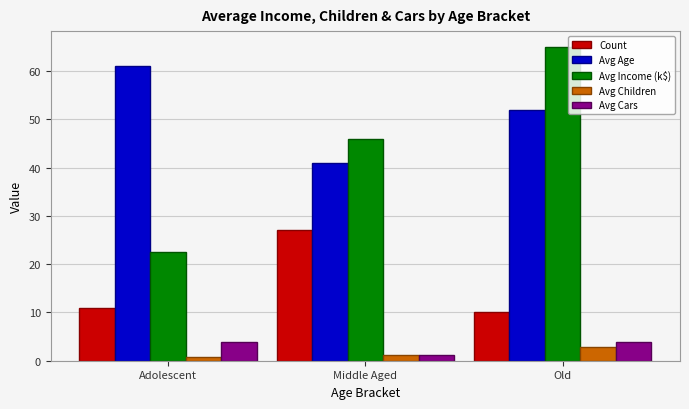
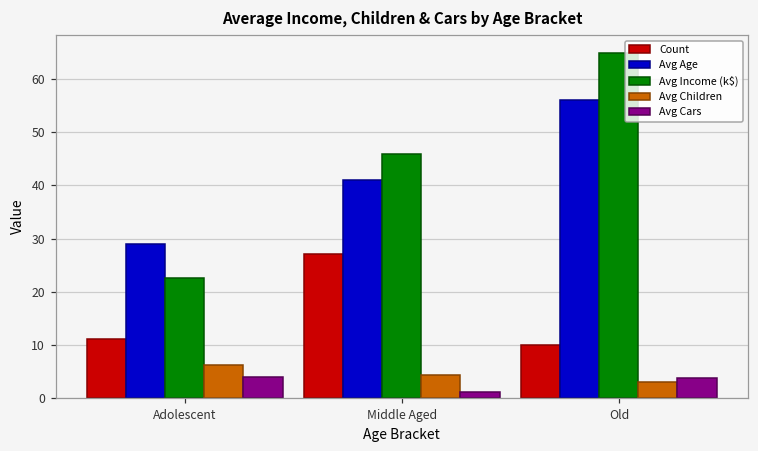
  {
    "Count": {
      "Adolescent": 11,
      "Middle Aged": 27,
      "Old": 10
    },
    "Avg Age": {
-     "Adolescent": 61,
+     "Adolescent": 29,
      "Middle Aged": 41,
-     "Old": 52
+     "Old": 56
    },
    "Avg Income (k$)": {
      "Adolescent": 23,
      "Middle Aged": 46,
      "Old": 65
    },
    "Avg Children": {
-     "Adolescent": 1,
-     "Middle Aged": 1,
+     "Adolescent": 6,
+     "Middle Aged": 4,
      "Old": 3
    },
    "Avg Cars": {
      "Adolescent": 4,
      "Middle Aged": 1,
      "Old": 4
    }
  }
